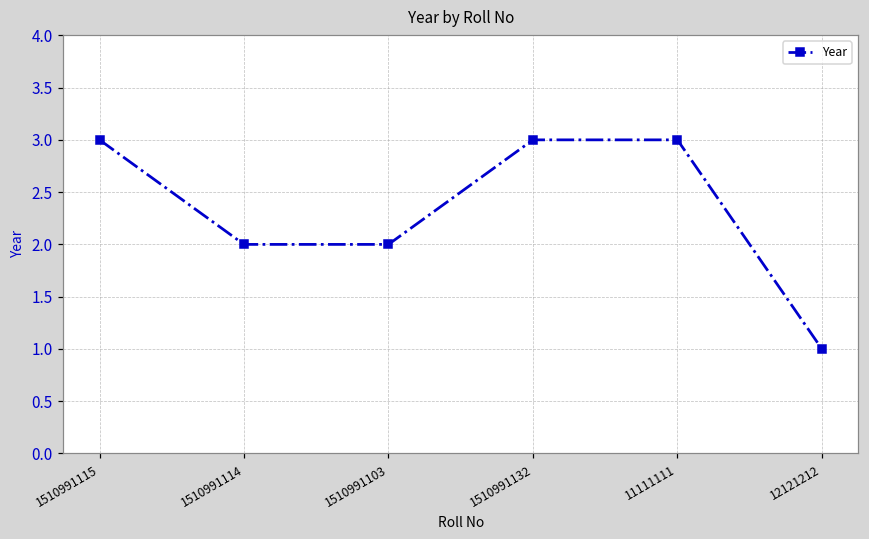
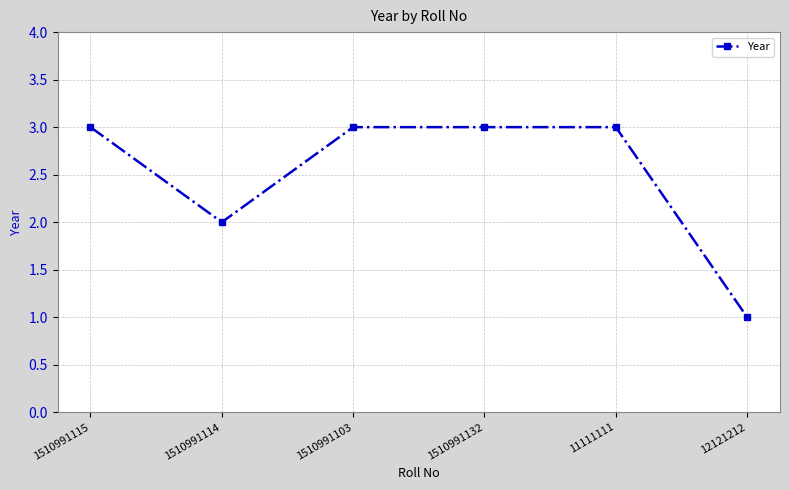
  {
    "1510991115": 3,
    "1510991114": 2,
-   "1510991103": 2,
+   "1510991103": 3,
    "1510991132": 3,
    "11111111": 3,
    "12121212": 1
  }
